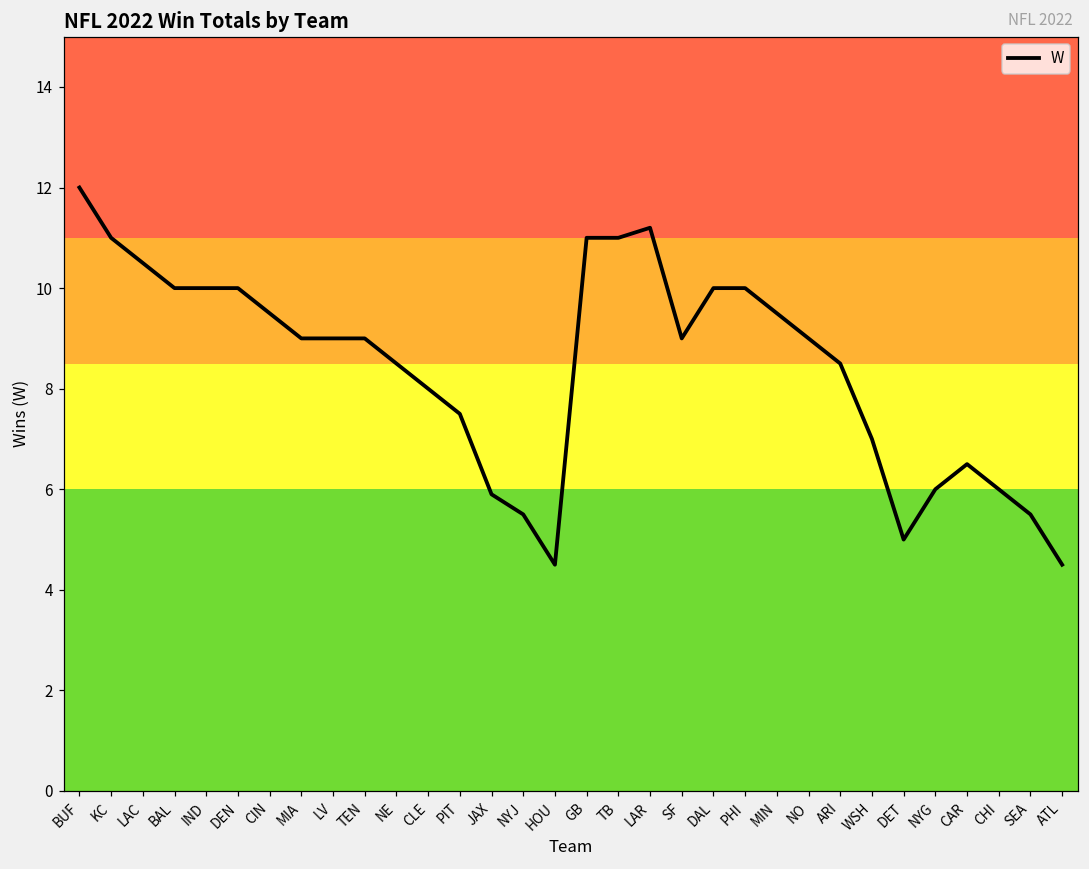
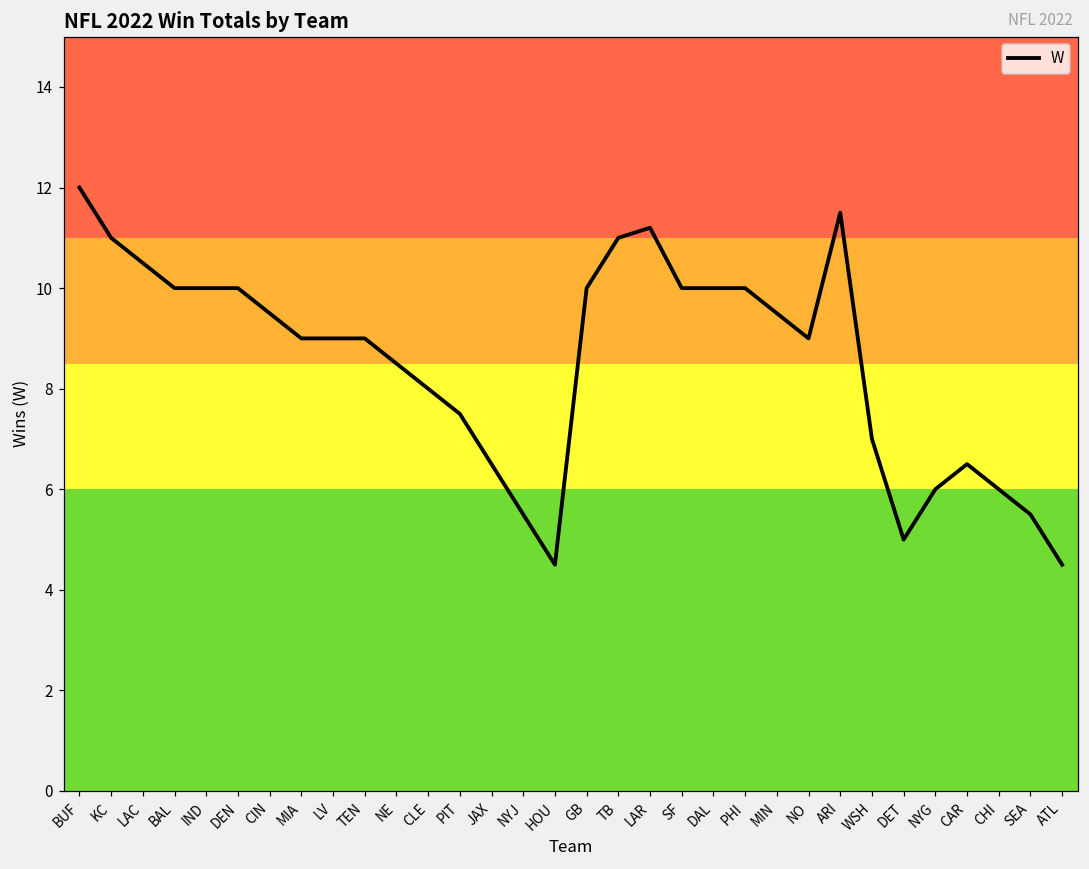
  {
    "BUF": 12.0,
    "KC": 11.0,
    "LAC": 10.5,
    "BAL": 10.0,
    "IND": 10.0,
    "DEN": 10.0,
    "CIN": 9.5,
    "MIA": 9.0,
    "LV": 9.0,
    "TEN": 9.0,
    "NE": 8.5,
    "CLE": 8.0,
    "PIT": 7.5,
-   "JAX": 5.9,
+   "JAX": 6.5,
    "NYJ": 5.5,
    "HOU": 4.5,
-   "GB": 11,
+   "GB": 10,
    "TB": 11.0,
    "LAR": 11.2,
-   "SF": 9,
+   "SF": 10,
    "DAL": 10.0,
    "PHI": 10.0,
    "MIN": 9.5,
    "NO": 9.0,
-   "ARI": 8.5,
+   "ARI": 11.5,
    "WSH": 7.0,
    "DET": 5.0,
    "NYG": 6.0,
    "CAR": 6.5,
    "CHI": 6.0,
    "SEA": 5.5,
    "ATL": 4.5
  }
